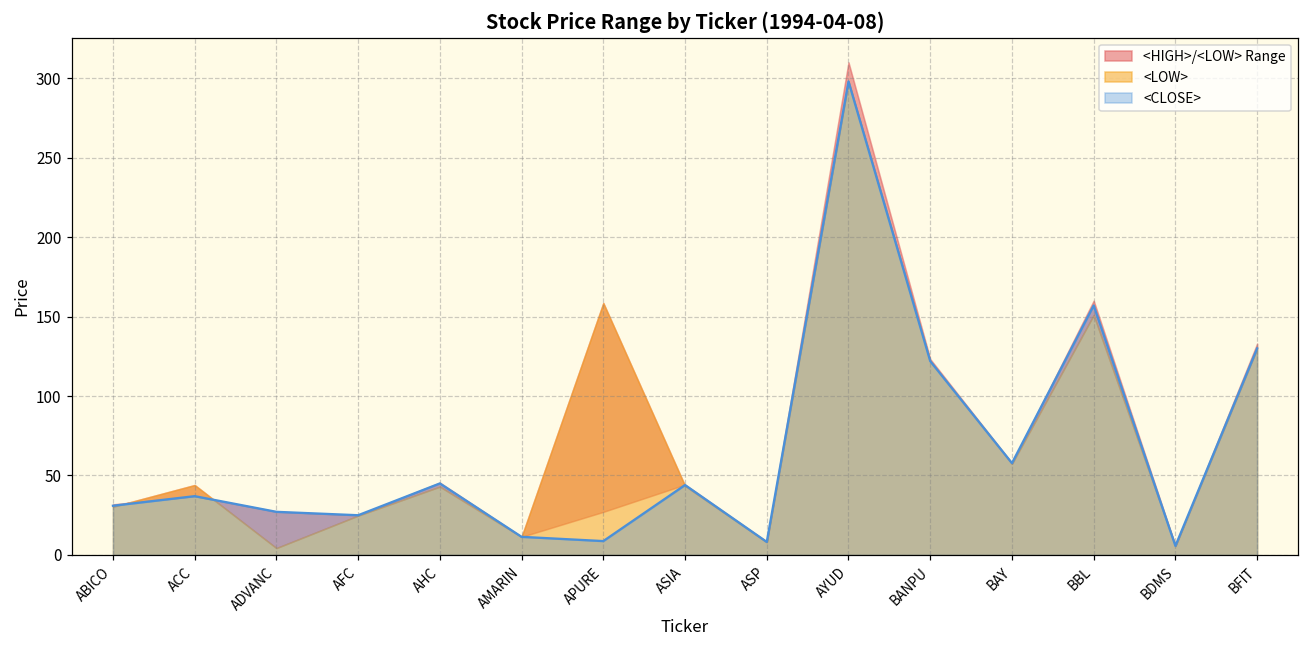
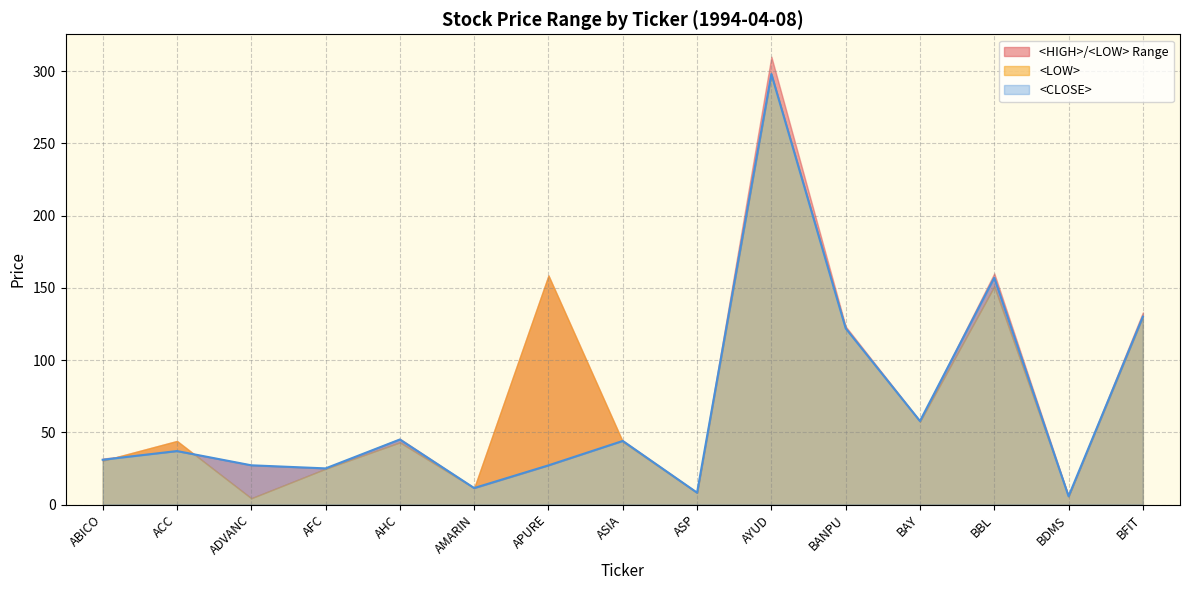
  {
    "<LOW>": {
      "ADVANC": 4,
      "AHC": 43,
      "BBL": 151
    },
    "<CLOSE>": {
      "ACC": 37,
-     "APURE": 9,
+     "APURE": 27,
      "BBL": 157
    }
  }
